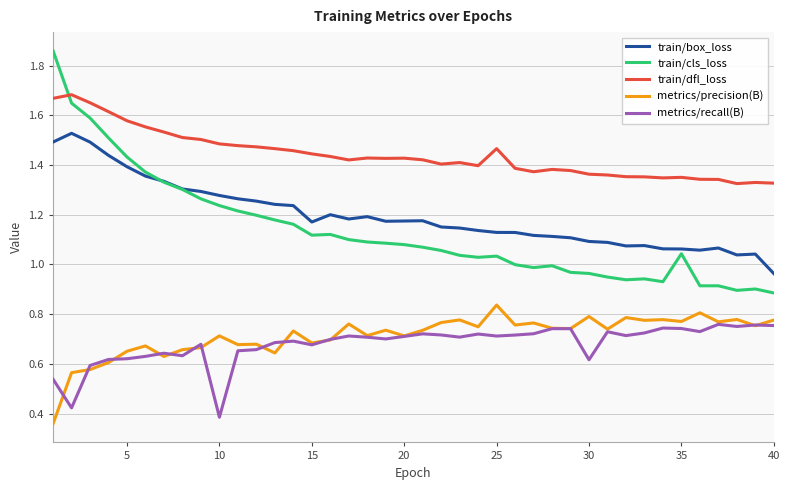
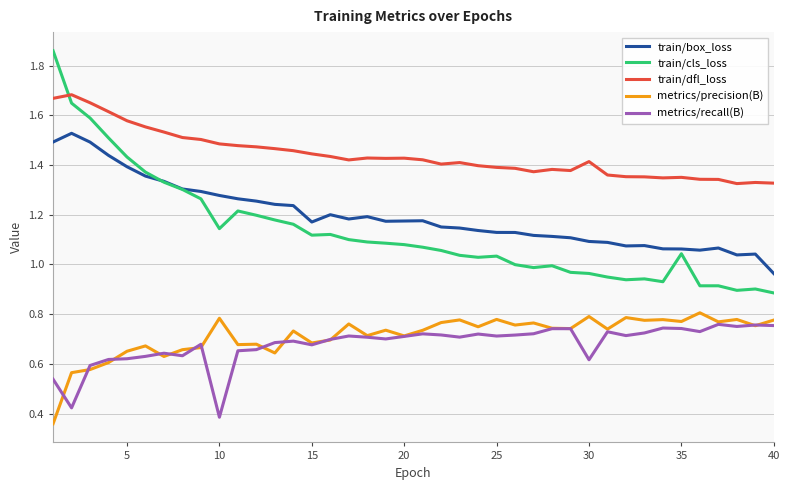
  {
    "train/box_loss": {
      "5": 1.39,
      "10": 1.28,
      "15": 1.17,
      "20": 1.17,
      "25": 1.13,
      "30": 1.09,
      "35": 1.06,
      "40": 0.96
    },
    "train/cls_loss": {
      "5": 1.43,
-     "10": 1.24,
+     "10": 1.14,
      "15": 1.12,
      "20": 1.08,
      "25": 1.03,
      "30": 0.96,
      "35": 1.04,
      "40": 0.89
    },
    "train/dfl_loss": {
      "5": 1.58,
      "10": 1.49,
      "15": 1.44,
      "20": 1.43,
-     "25": 1.47,
-     "30": 1.36,
+     "25": 1.39,
+     "30": 1.41,
      "35": 1.35,
      "40": 1.33
    },
    "metrics/precision(B)": {
      "5": 0.65,
-     "10": 0.71,
-     "25": 0.84,
+     "10": 0.78,
+     "25": 0.78,
      "30": 0.79,
      "35": 0.77,
      "40": 0.78
    },
    "metrics/recall(B)": {
      "5": 0.62,
      "10": 0.39,
      "25": 0.71,
      "30": 0.62,
      "35": 0.74,
      "40": 0.75
    }
  }
